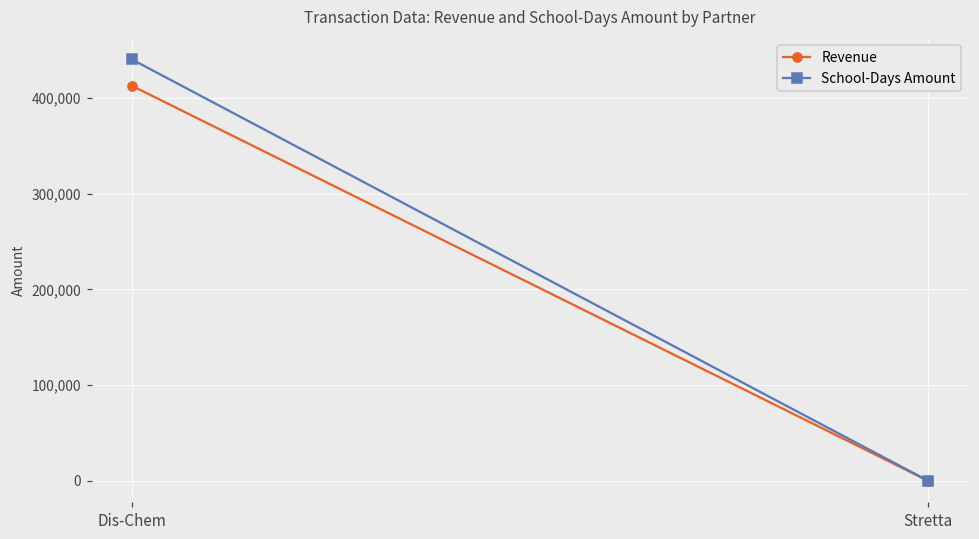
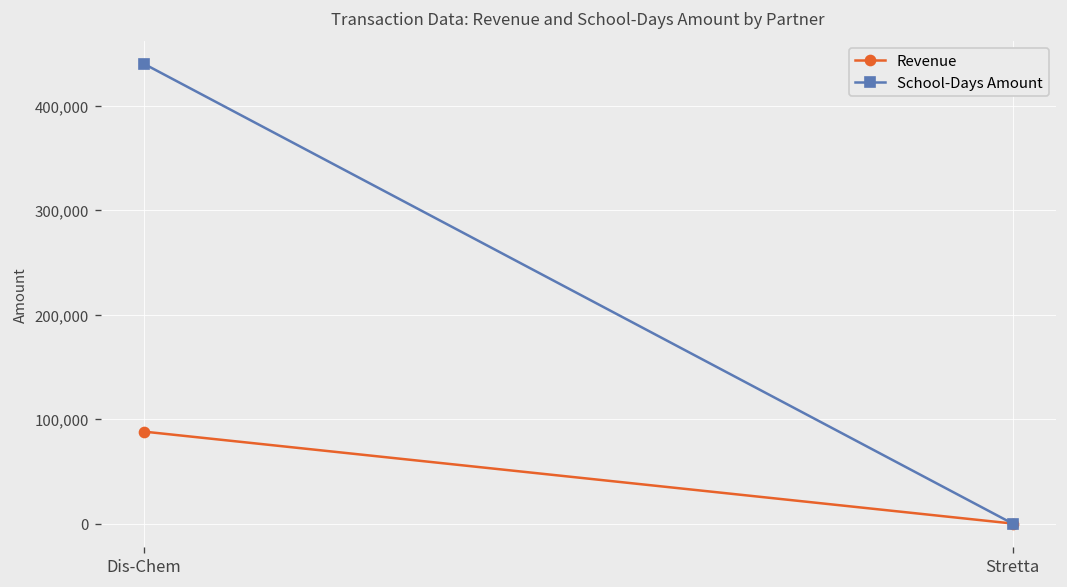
  {
    "Revenue": {
-     "Dis-Chem": "410,000"
+     "Dis-Chem": "90,000"
    },
    "School-Days Amount": {
      "Dis-Chem": "440,000"
    }
  }
